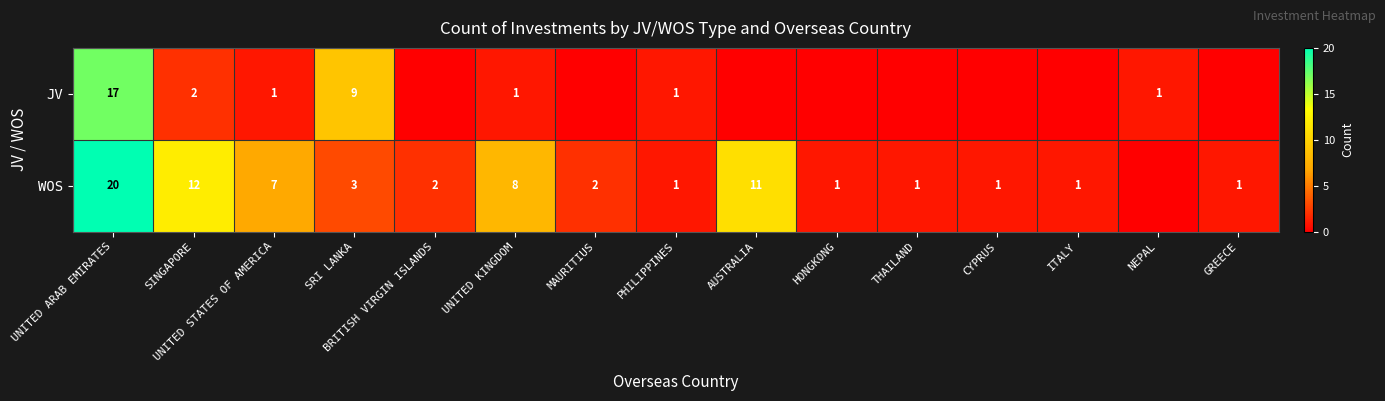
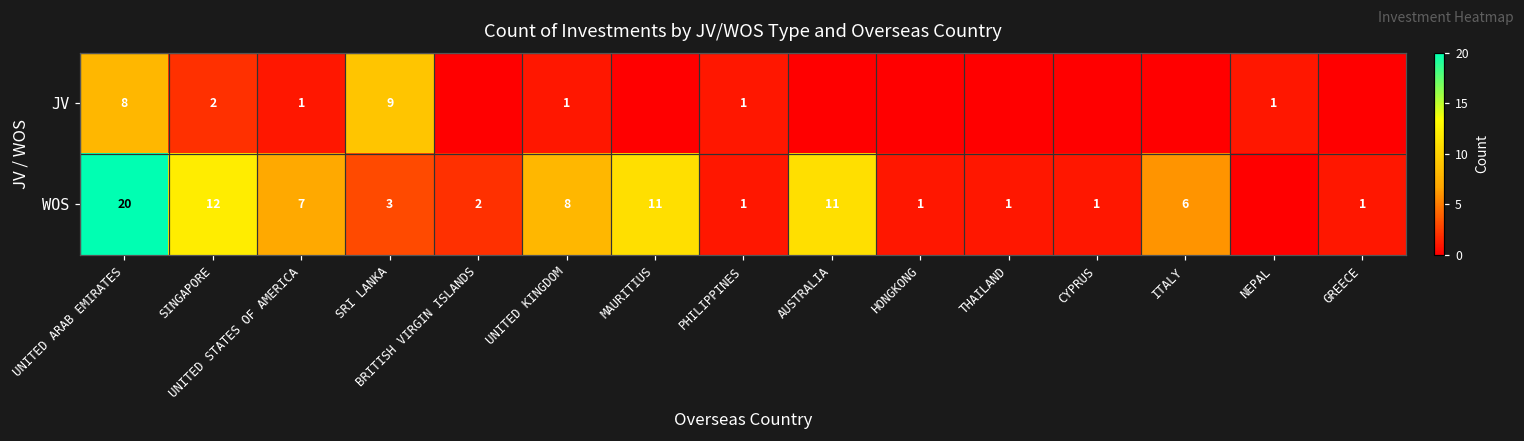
  {
    "JV": {
-     "UNITED ARAB EMIRATES": 17,
+     "UNITED ARAB EMIRATES": 8,
      "SINGAPORE": 2,
      "UNITED STATES OF AMERICA": 1,
      "SRI LANKA": 9,
      "UNITED KINGDOM": 1,
      "PHILIPPINES": 1,
      "NEPAL": 1
    },
    "WOS": {
      "UNITED ARAB EMIRATES": 20,
      "SINGAPORE": 12,
      "UNITED STATES OF AMERICA": 7,
      "SRI LANKA": 3,
      "BRITISH VIRGIN ISLANDS": 2,
      "UNITED KINGDOM": 8,
-     "MAURITIUS": 2,
+     "MAURITIUS": 11,
      "PHILIPPINES": 1,
      "AUSTRALIA": 11,
      "HONGKONG": 1,
      "THAILAND": 1,
      "CYPRUS": 1,
-     "ITALY": 1,
+     "ITALY": 6,
      "GREECE": 1
    }
  }
